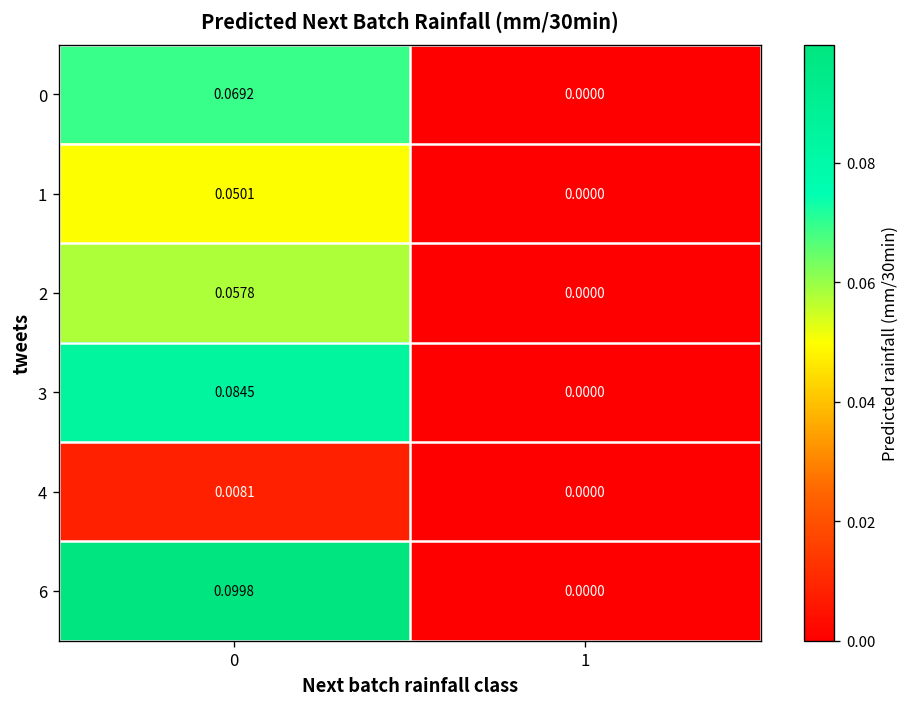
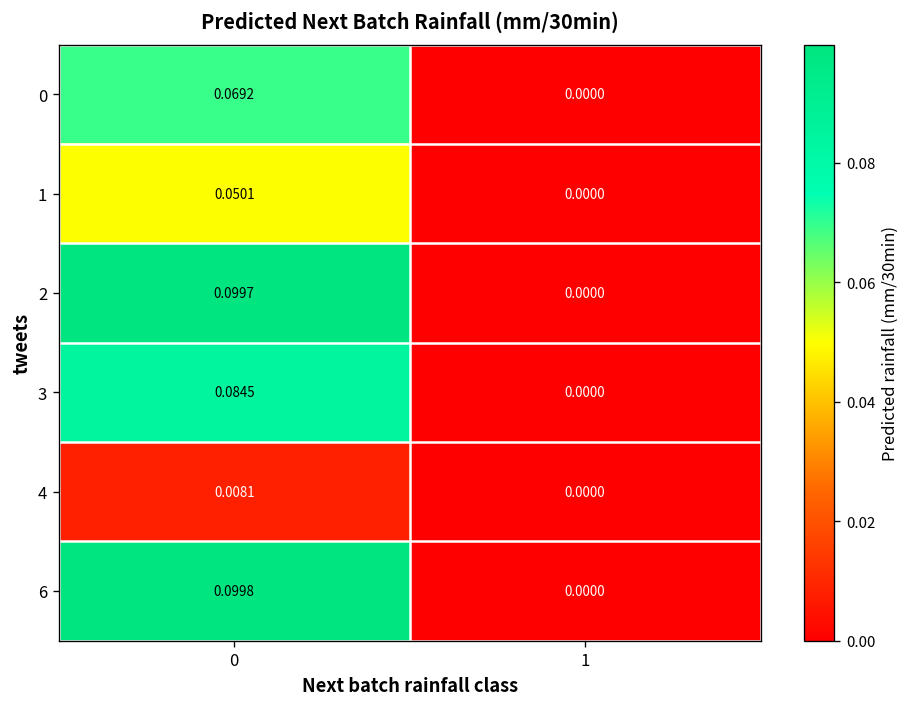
  {
    "0": {
      "0": 0.0692,
      "1": 0.0000
    },
    "1": {
      "0": 0.0501,
      "1": 0.0000
    },
    "2": {
-     "0": 0.0578,
+     "0": 0.0997,
      "1": 0.0000
    },
    "3": {
      "0": 0.0845,
      "1": 0.0000
    },
    "4": {
      "0": 0.0081,
      "1": 0.0000
    },
    "6": {
      "0": 0.0998,
      "1": 0.0000
    }
  }
